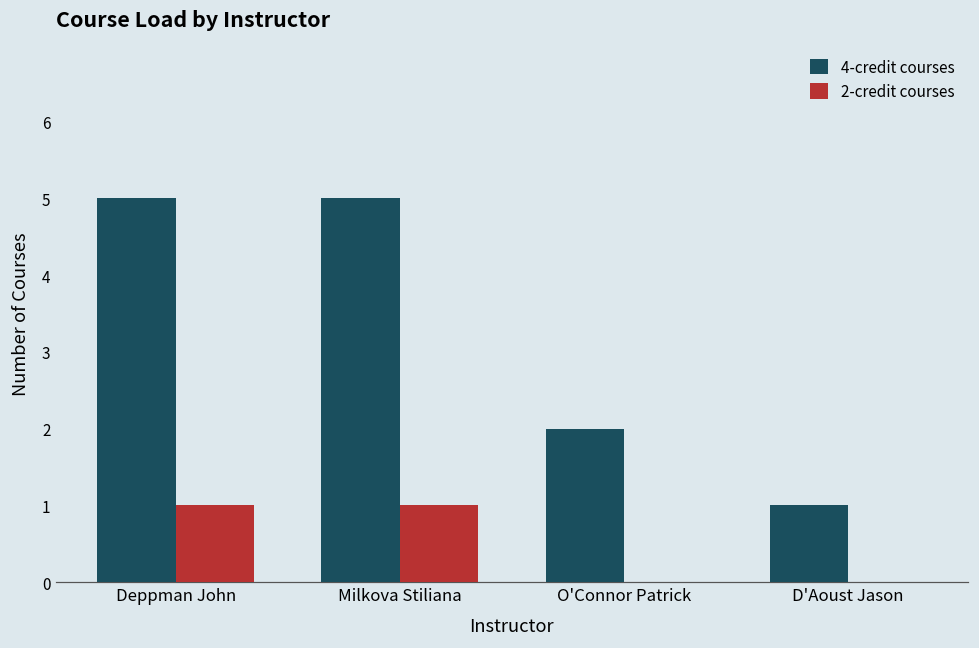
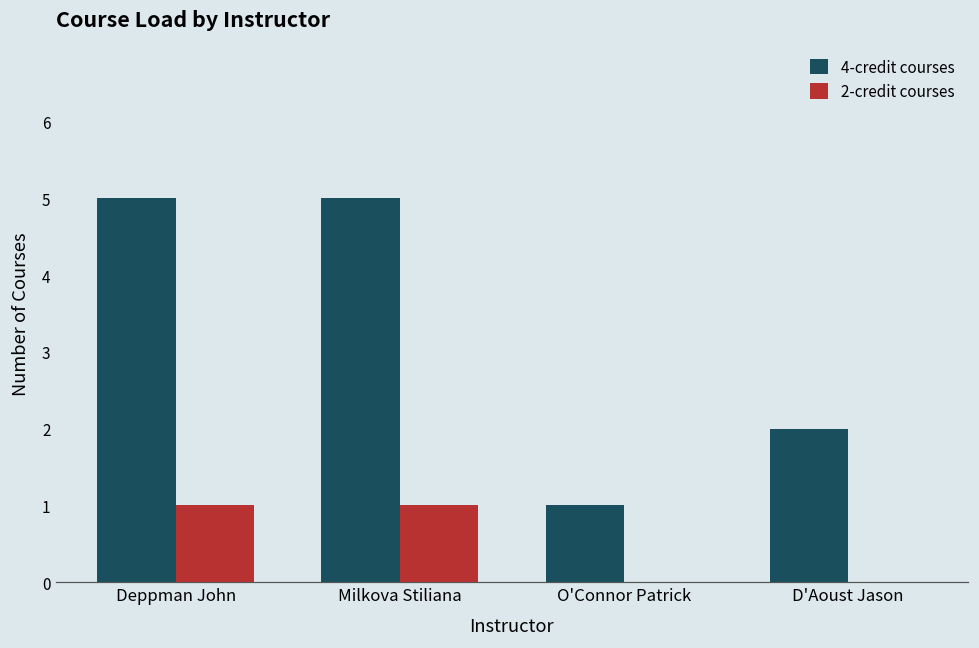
  {
    "4-credit courses": {
      "Deppman John": 5,
      "Milkova Stiliana": 5,
-     "O'Connor Patrick": 2,
-     "D'Aoust Jason": 1
+     "O'Connor Patrick": 1,
+     "D'Aoust Jason": 2
    },
    "2-credit courses": {
      "Deppman John": 1,
      "Milkova Stiliana": 1,
      "O'Connor Patrick": 0,
      "D'Aoust Jason": 0
    }
  }
